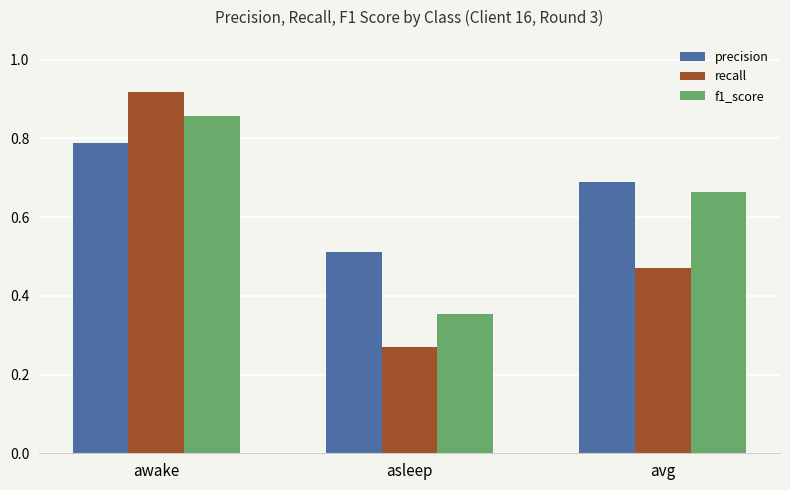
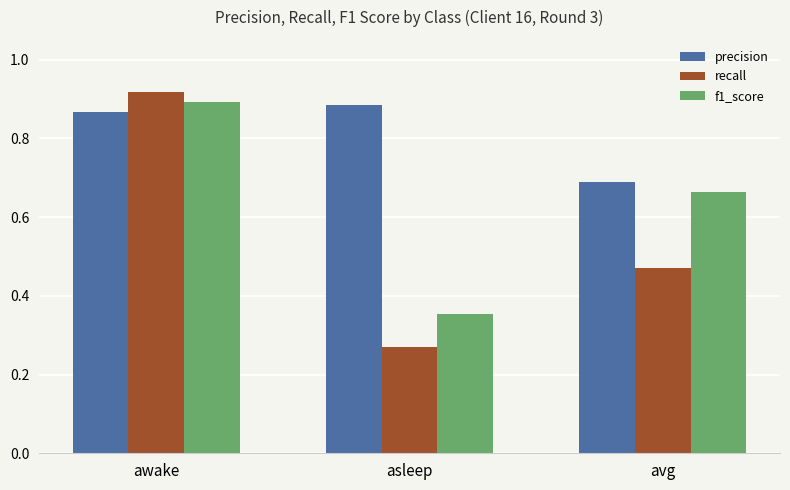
  {
    "precision": {
-     "awake": 0.79,
-     "asleep": 0.51,
+     "awake": 0.87,
+     "asleep": 0.89,
      "avg": 0.69
    },
    "recall": {
      "awake": 0.92,
      "asleep": 0.27,
      "avg": 0.47
    },
    "f1_score": {
-     "awake": 0.86,
+     "awake": 0.89,
      "asleep": 0.35,
      "avg": 0.66
    }
  }
